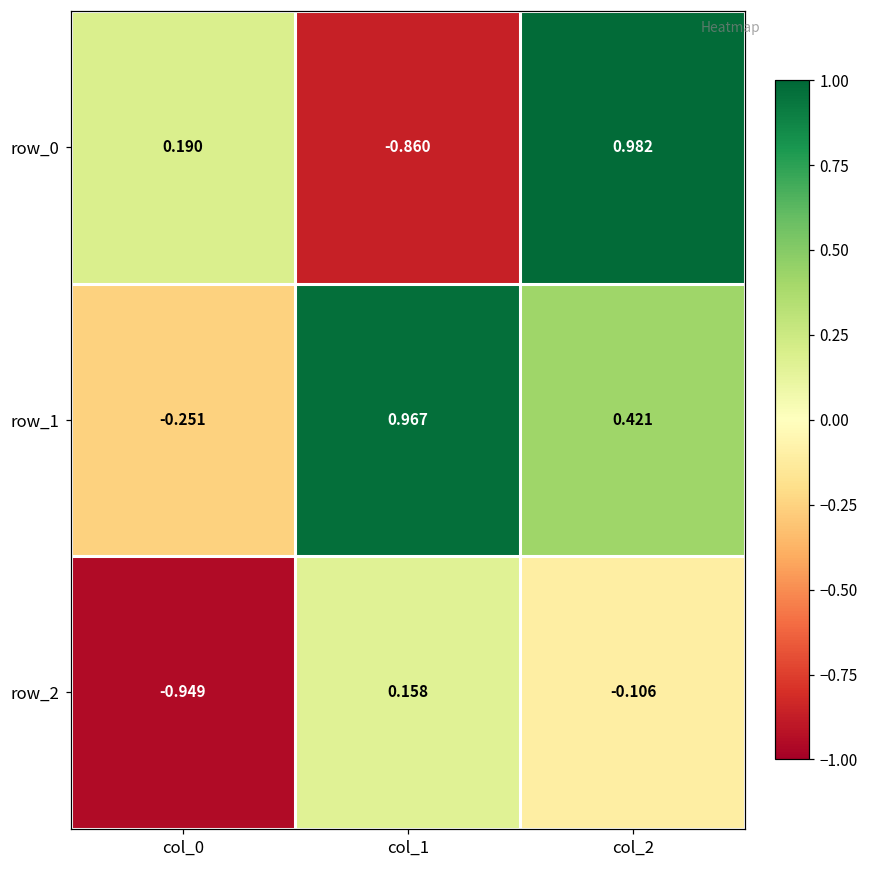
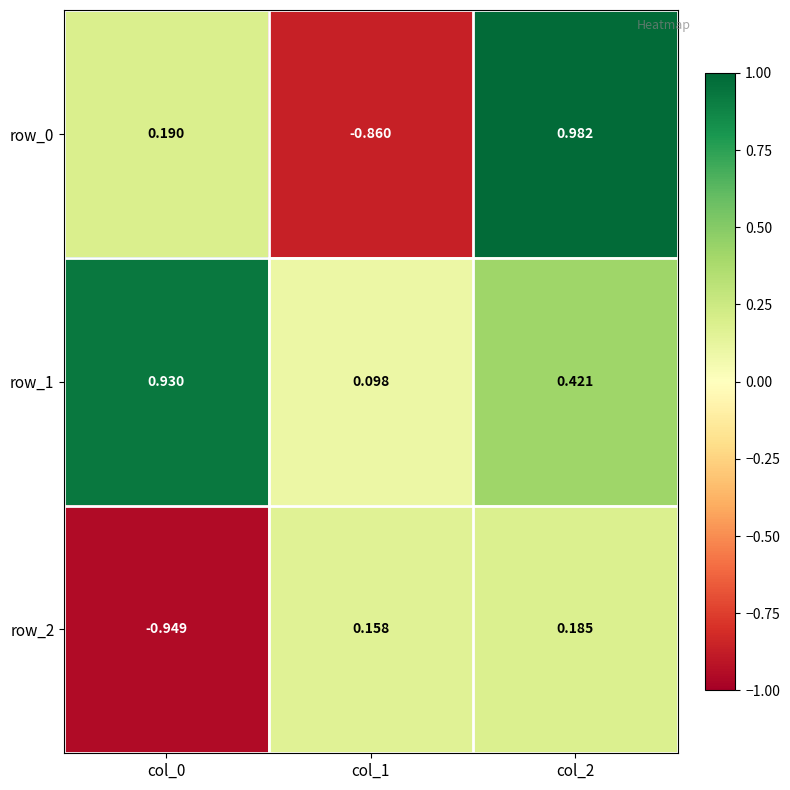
  {
    "row_0": {
      "col_0": 0.190,
      "col_1": -0.860,
      "col_2": 0.982
    },
    "row_1": {
-     "col_0": -0.251,
-     "col_1": 0.967,
+     "col_0": 0.930,
+     "col_1": 0.098,
      "col_2": 0.421
    },
    "row_2": {
      "col_0": -0.949,
      "col_1": 0.158,
-     "col_2": -0.106
+     "col_2": 0.185
    }
  }
